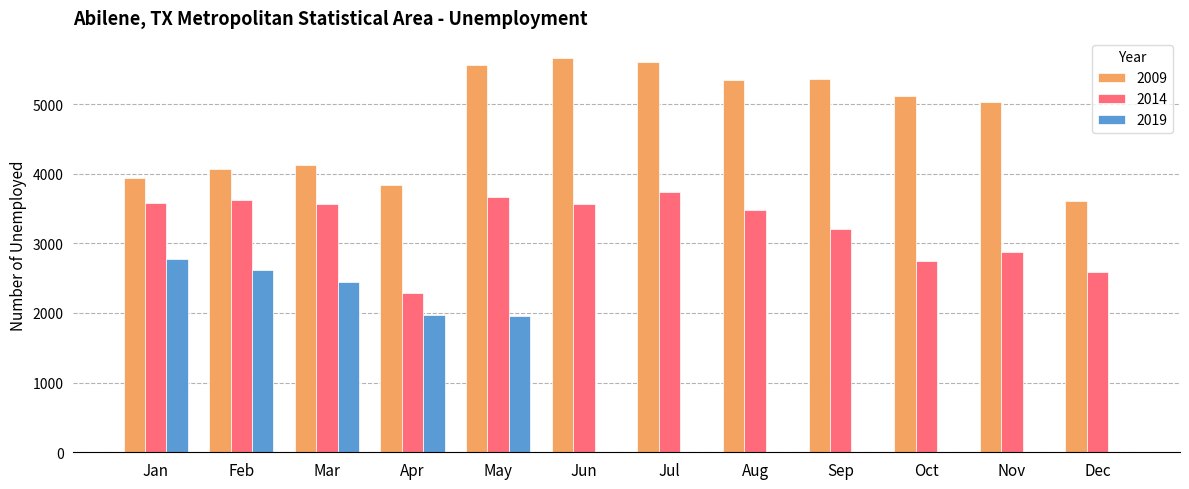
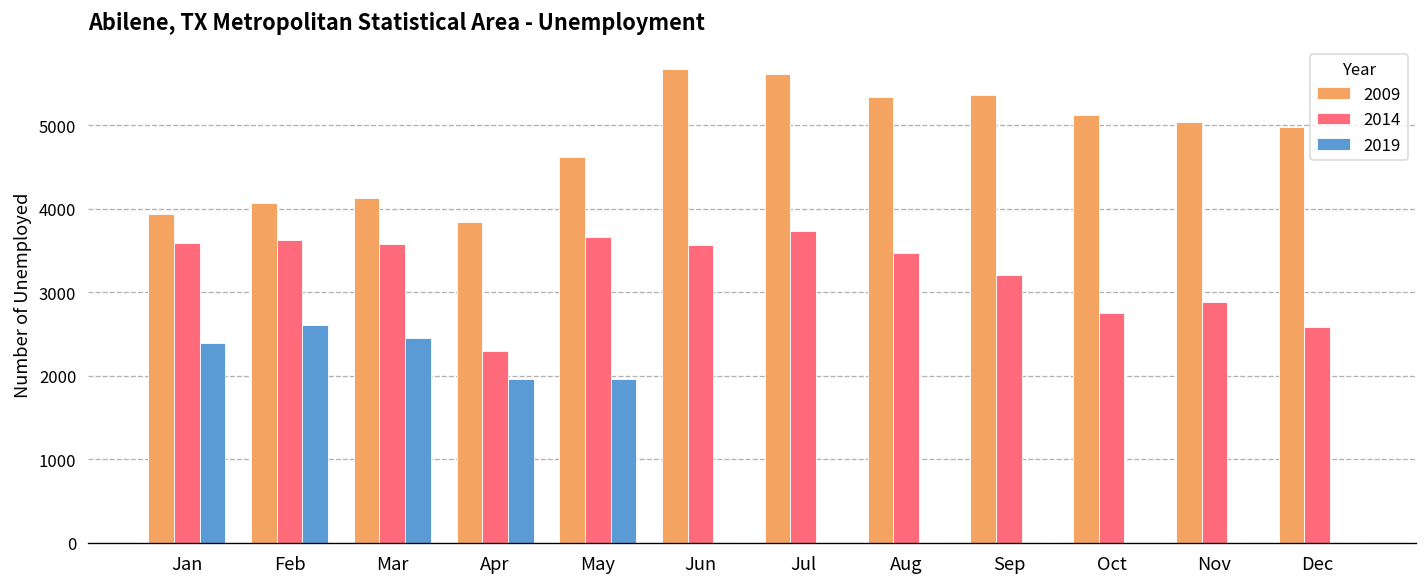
  {
    "2009": {
      "Jan": 3900,
      "Feb": 4100,
      "Mar": 4100,
      "Apr": 3800,
-     "May": 5600,
+     "May": 4600,
      "Jun": 5700,
      "Jul": 5600,
      "Aug": 5300,
      "Sep": 5400,
      "Oct": 5100,
      "Nov": 5000,
-     "Dec": 3600
+     "Dec": 5000
    },
    "2014": {
      "Jan": 3600,
      "Feb": 3600,
      "Mar": 3600,
      "Apr": 2300,
      "May": 3700,
      "Jun": 3600,
      "Jul": 3700,
      "Aug": 3500,
      "Sep": 3200,
      "Oct": 2700,
      "Nov": 2900,
      "Dec": 2600
    },
    "2019": {
-     "Jan": 2800,
+     "Jan": 2400,
      "Feb": 2600,
      "Mar": 2500,
      "Apr": 2000,
      "May": 2000,
      "Jun": 0,
      "Jul": 0,
      "Aug": 0,
      "Sep": 0,
      "Oct": 0,
      "Nov": 0,
      "Dec": 0
    }
  }
